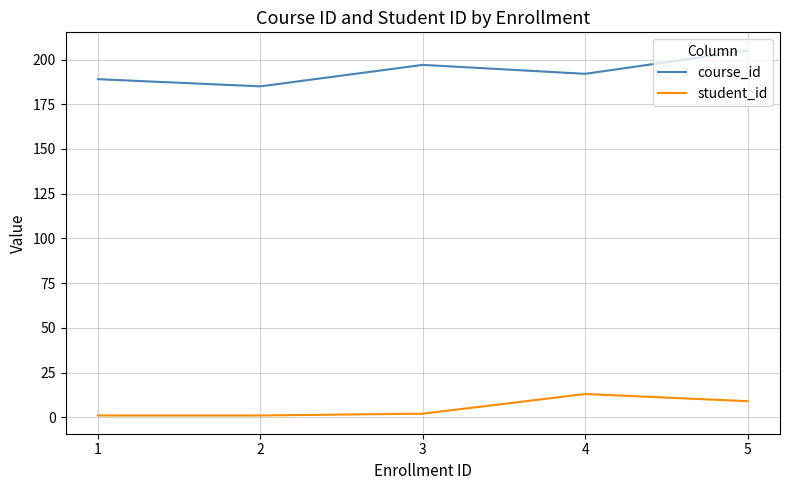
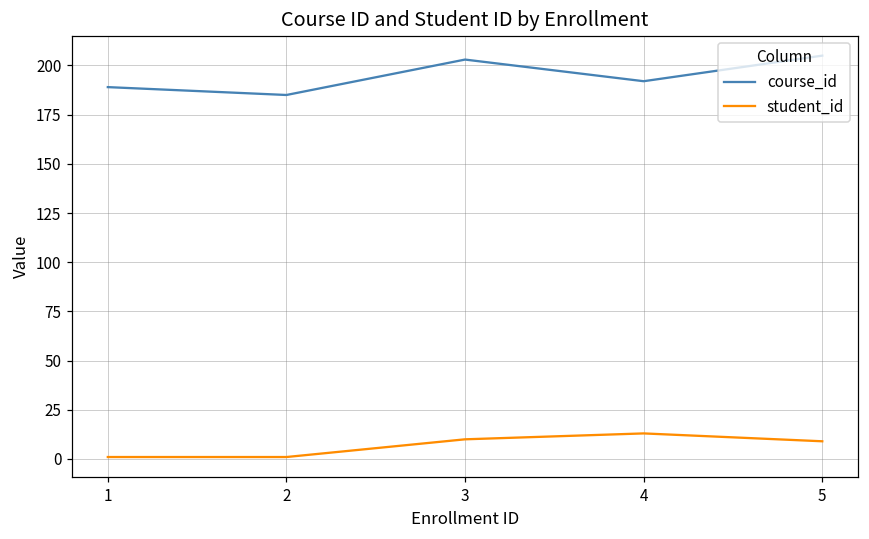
  {
    "course_id": {
      "1": 189,
      "2": 185,
-     "3": 197,
+     "3": 203,
      "4": 192
    },
    "student_id": {
      "1": 1,
      "2": 1,
-     "3": 2,
+     "3": 10,
      "4": 13,
      "5": 9
    }
  }
